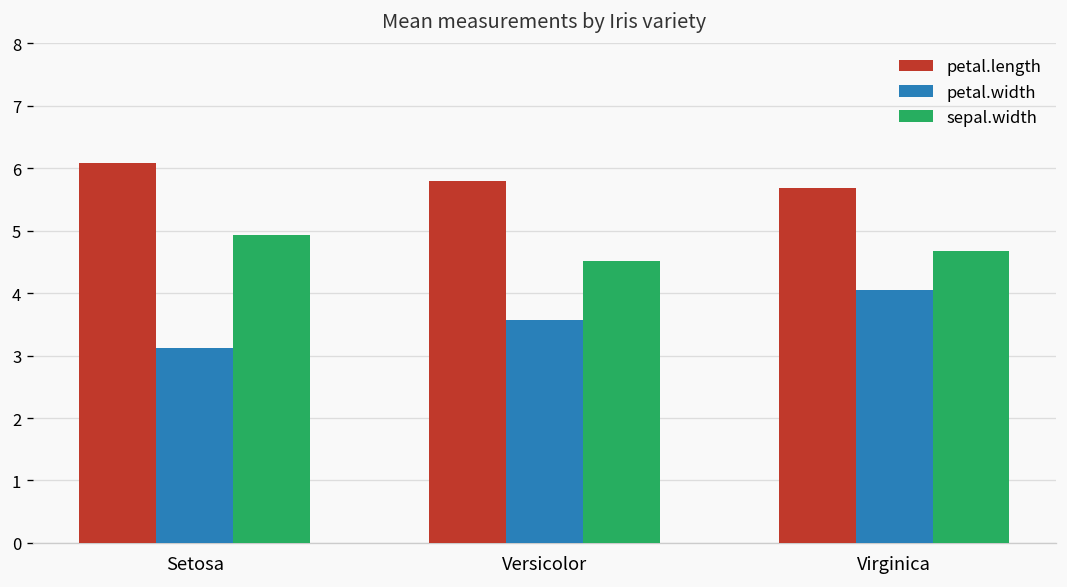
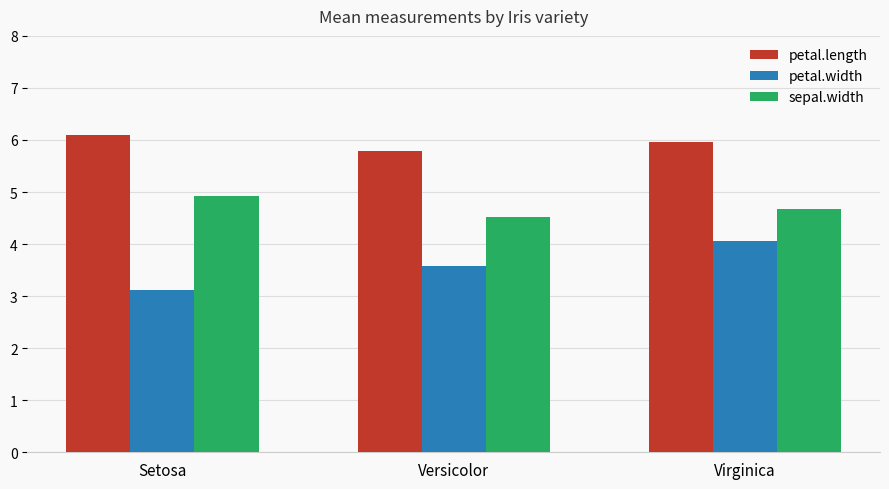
  {
    "petal.length": {
      "Setosa": 6.1,
      "Versicolor": 5.8,
-     "Virginica": 5.7
+     "Virginica": 6.0
    },
    "petal.width": {
      "Setosa": 3.1,
      "Versicolor": 3.6,
      "Virginica": 4.1
    },
    "sepal.width": {
      "Setosa": 4.9,
      "Versicolor": 4.5,
      "Virginica": 4.7
    }
  }
